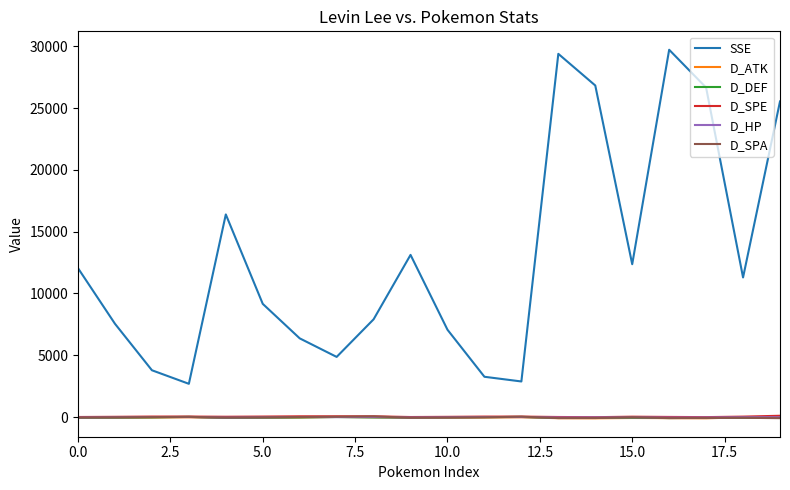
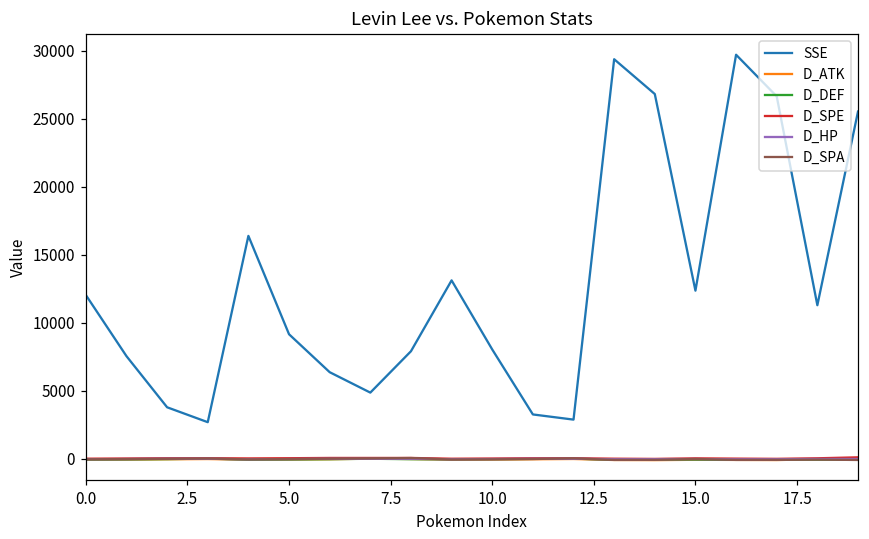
  {
    "SSE": {
      "0.0": 12000,
      "5.0": 9200,
-     "10.0": 7100,
+     "10.0": 8000,
      "15.0": 12400
    }
  }
